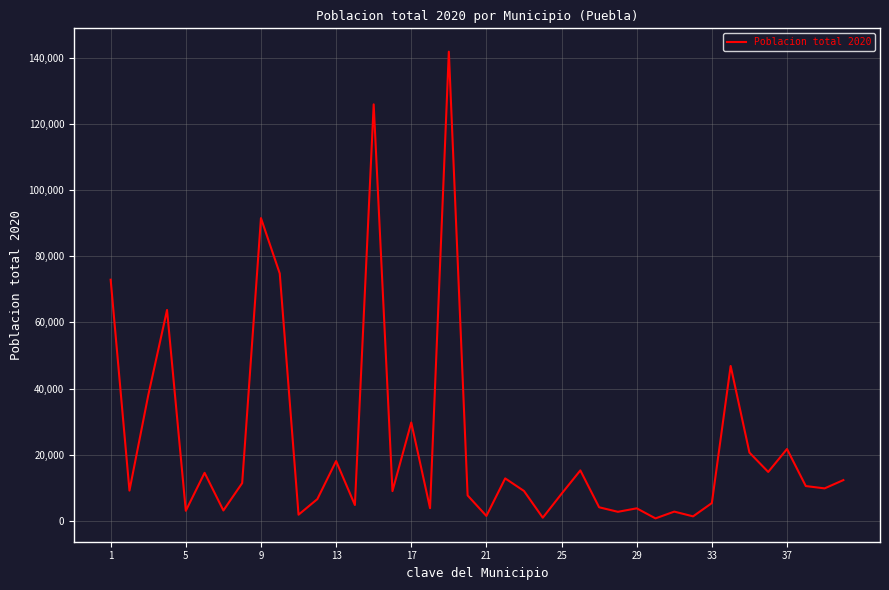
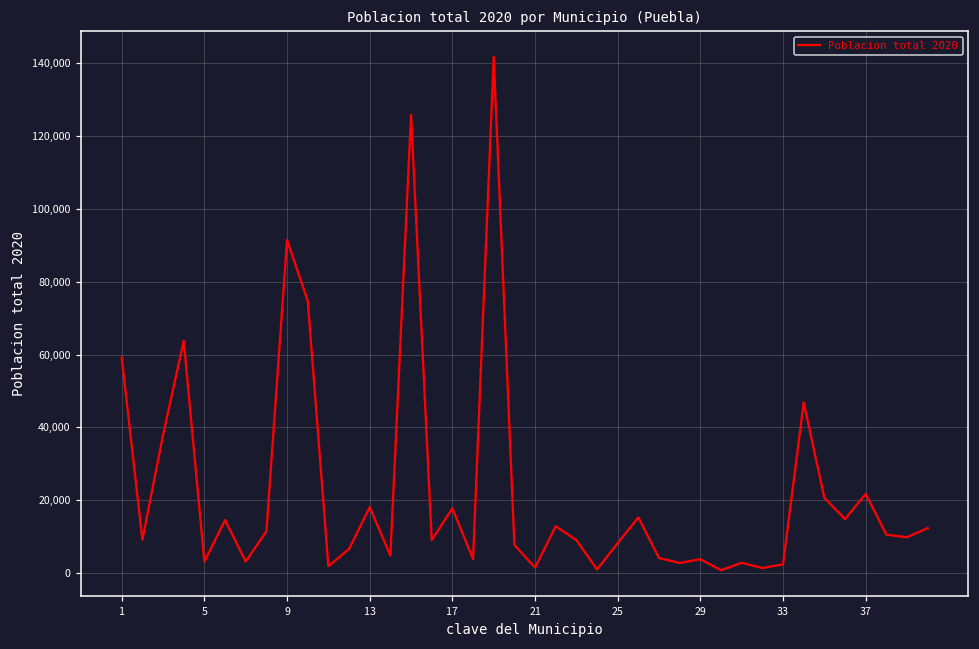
  {
-   "1": "73,000",
+   "1": "59,000",
    "5": "3,000",
    "9": "92,000",
    "13": "18,000",
-   "17": "30,000",
+   "17": "18,000",
    "21": "2,000",
    "25": "8,000",
    "29": "4,000",
-   "33": "5,000",
+   "33": "2,000",
    "37": "22,000"
  }
